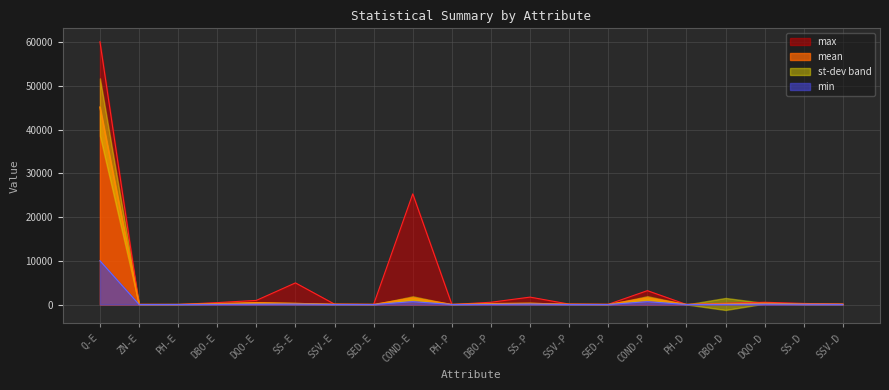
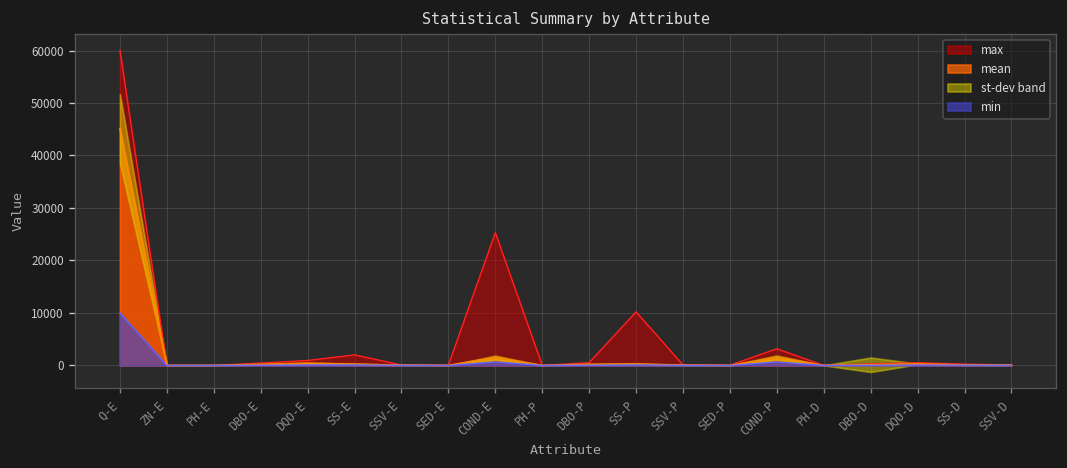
  {
    "max": {
      "Q-E": 60000,
-     "SS-E": 5000,
+     "SS-E": 2000,
      "COND-E": 25000,
-     "SS-P": 2000,
+     "SS-P": 10000,
      "COND-P": 3000
    },
    "mean": {
      "Q-E": 45000
    },
    "min": {
      "Q-E": 10000,
      "COND-E": 1000,
      "COND-P": 1000
    }
  }
